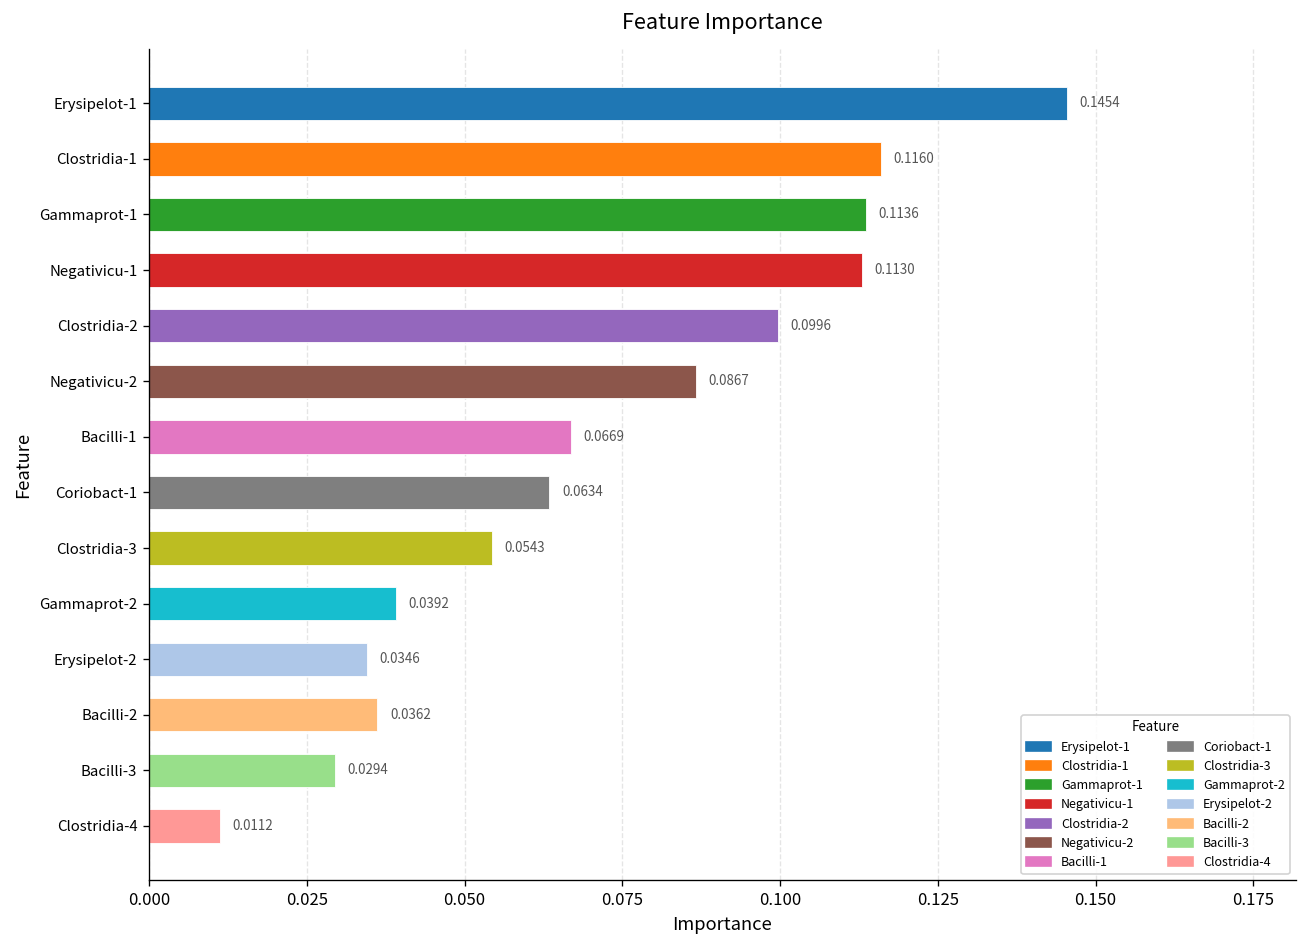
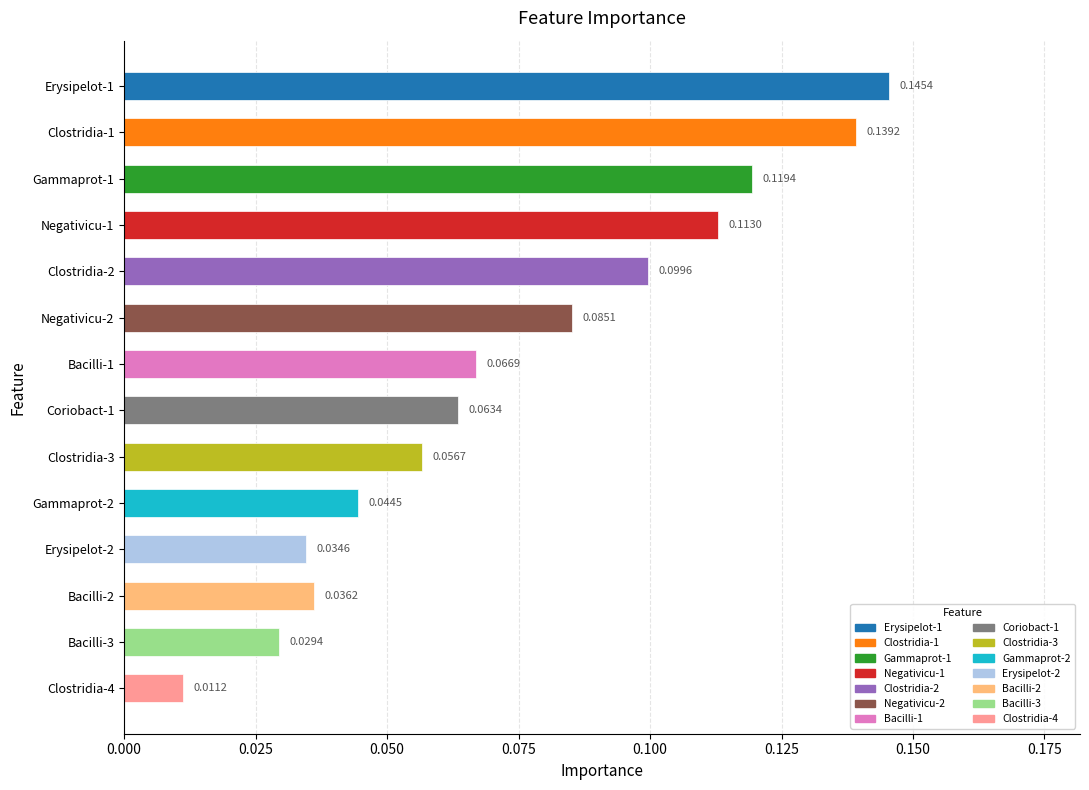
  {
    "Erysipelot-1": 0.1454,
-   "Clostridia-1": 0.1160,
-   "Gammaprot-1": 0.1136,
+   "Clostridia-1": 0.1392,
+   "Gammaprot-1": 0.1194,
    "Negativicu-1": 0.1130,
    "Clostridia-2": 0.0996,
-   "Negativicu-2": 0.0867,
+   "Negativicu-2": 0.0851,
    "Bacilli-1": 0.0669,
    "Coriobact-1": 0.0634,
-   "Clostridia-3": 0.0543,
-   "Gammaprot-2": 0.0392,
+   "Clostridia-3": 0.0567,
+   "Gammaprot-2": 0.0445,
    "Erysipelot-2": 0.0346,
    "Bacilli-2": 0.0362,
    "Bacilli-3": 0.0294,
    "Clostridia-4": 0.0112
  }
